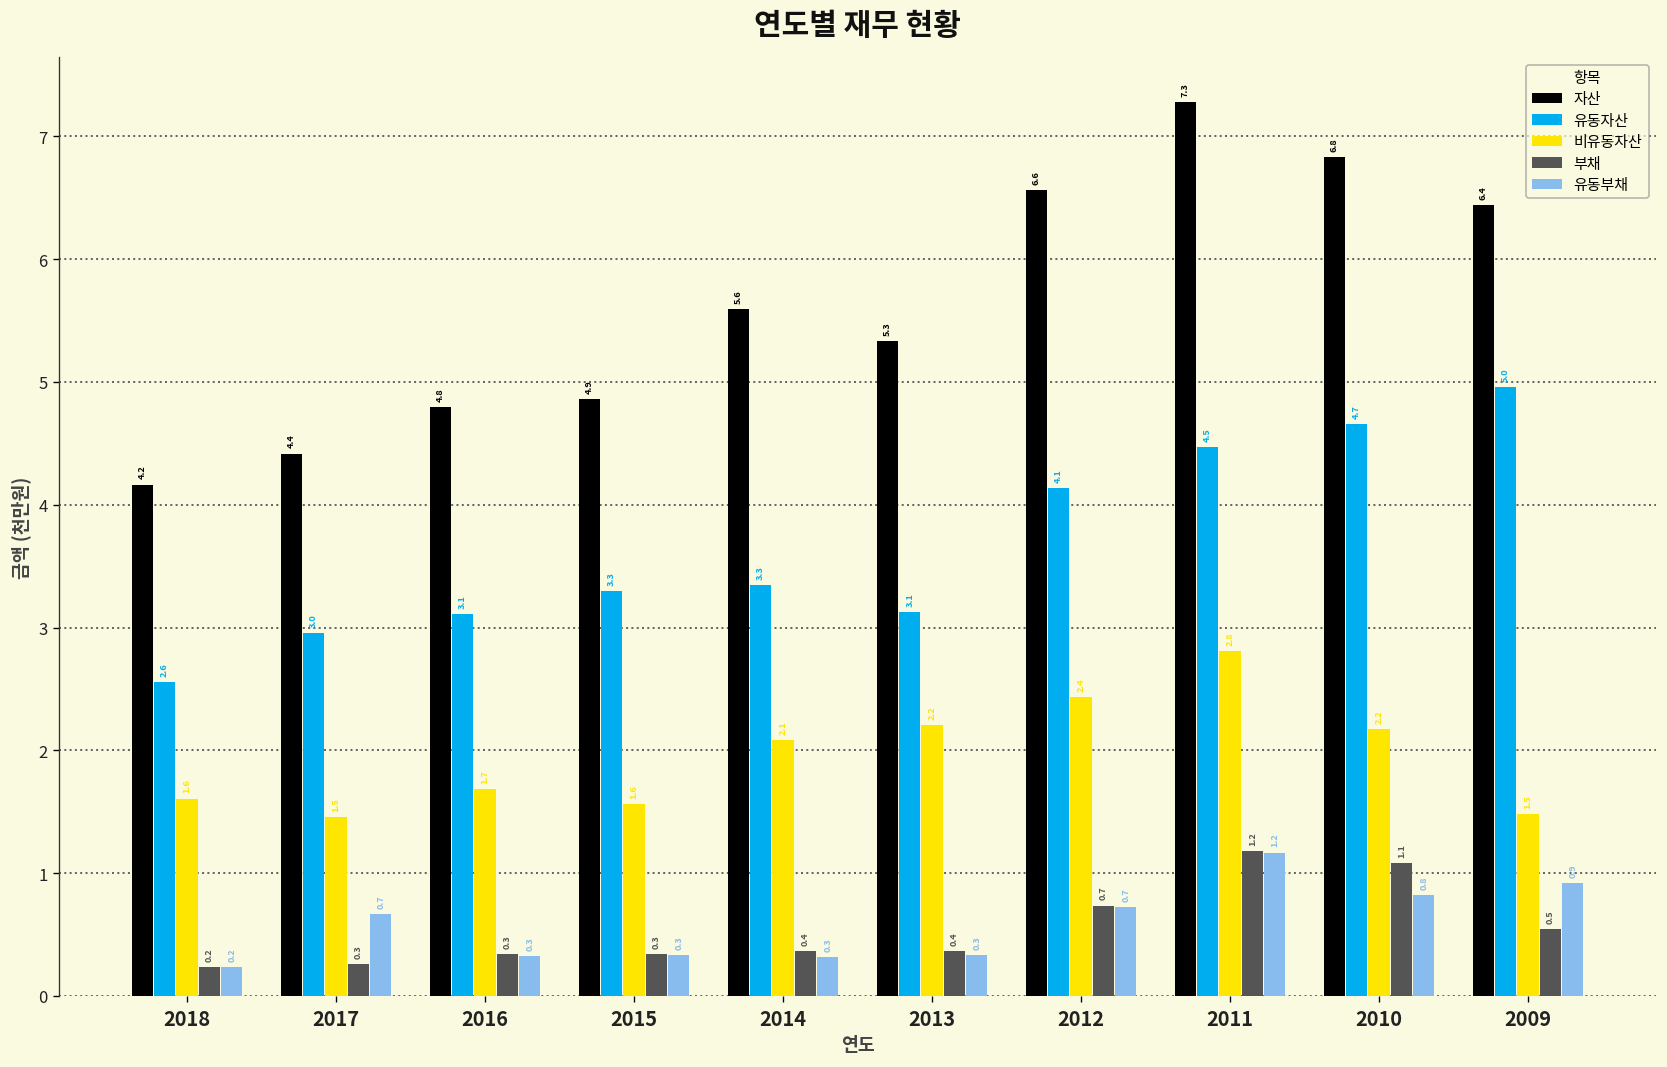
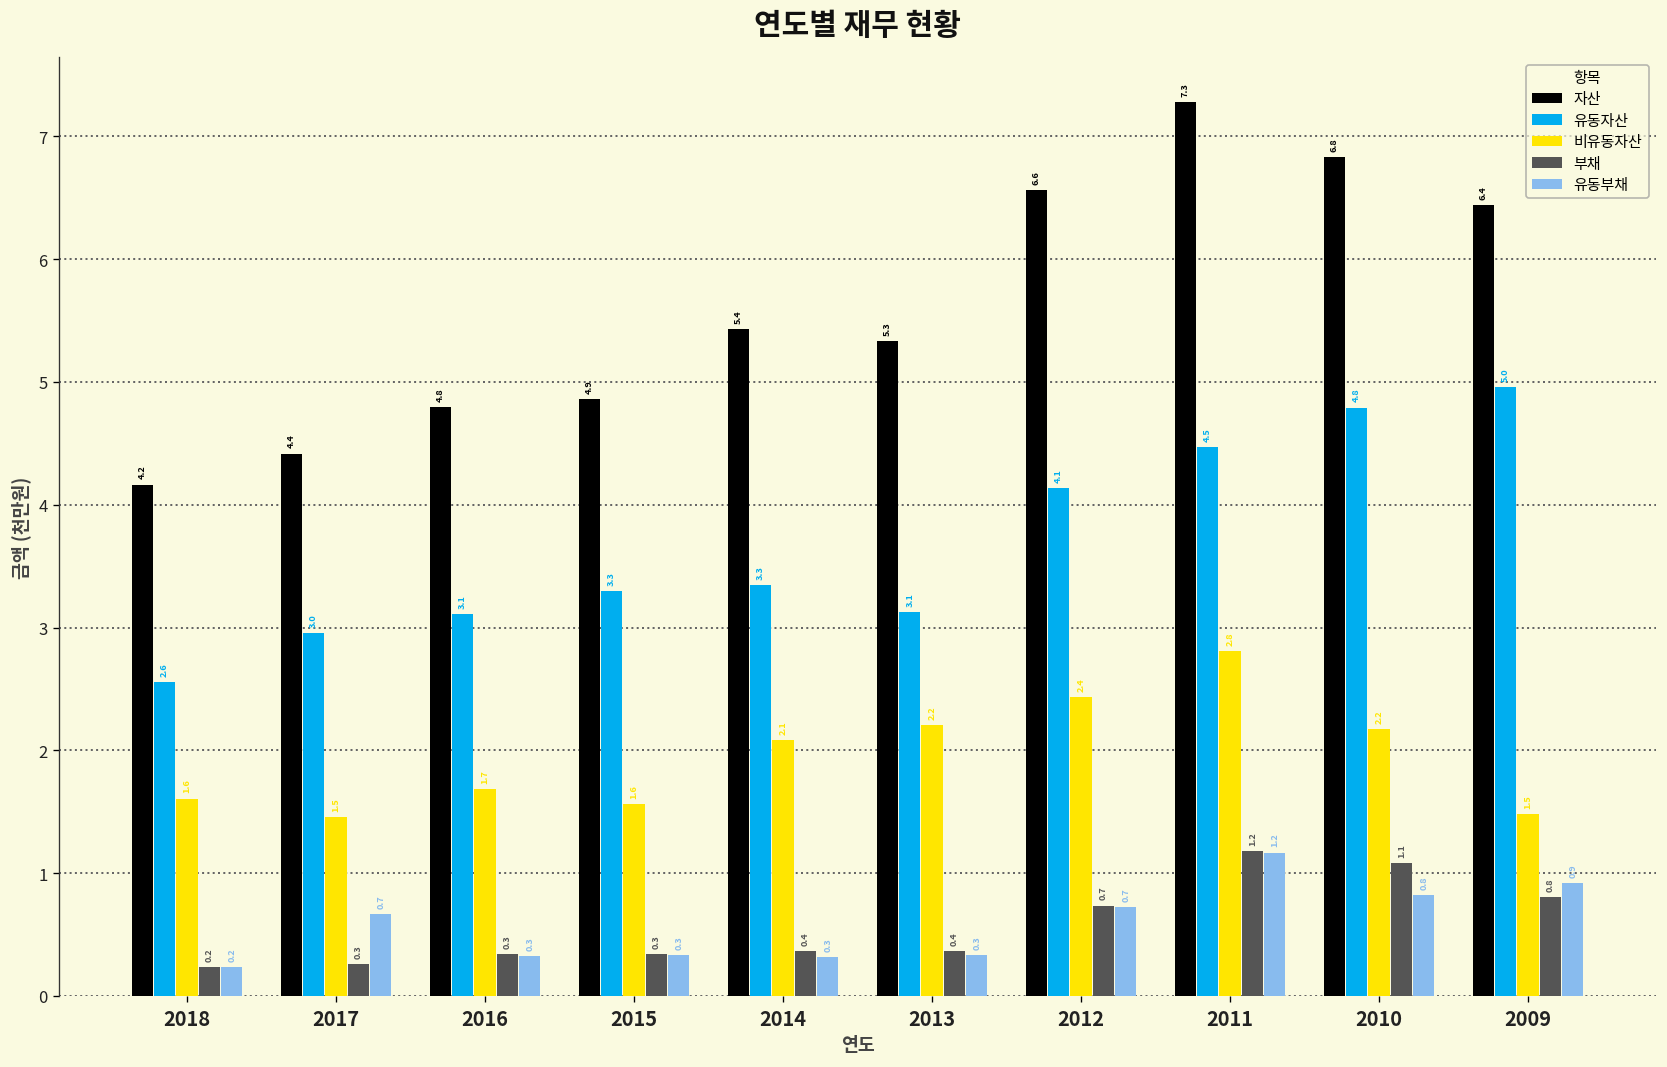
  {
    "자산": {
      "2018": 4.2,
      "2017": 4.4,
      "2016": 4.8,
      "2015": 4.9,
-     "2014": 5.6,
+     "2014": 5.4,
      "2013": 5.3,
      "2012": 6.6,
      "2011": 7.3,
      "2010": 6.8,
      "2009": 6.4
    },
    "유동자산": {
      "2018": 2.6,
      "2017": 3.0,
      "2016": 3.1,
      "2015": 3.3,
      "2014": 3.3,
      "2013": 3.1,
      "2012": 4.1,
      "2011": 4.5,
-     "2010": 4.7,
+     "2010": 4.8,
      "2009": 5.0
    },
    "비유동자산": {
      "2018": 1.6,
      "2017": 1.5,
      "2016": 1.7,
      "2015": 1.6,
      "2014": 2.1,
      "2013": 2.2,
      "2012": 2.4,
      "2011": 2.8,
      "2010": 2.2,
      "2009": 1.5
    },
    "부채": {
      "2018": 0.2,
      "2017": 0.3,
      "2016": 0.3,
      "2015": 0.3,
      "2014": 0.4,
      "2013": 0.4,
      "2012": 0.7,
      "2011": 1.2,
      "2010": 1.1,
-     "2009": 0.5
+     "2009": 0.8
    },
    "유동부채": {
      "2018": 0.2,
      "2017": 0.7,
      "2016": 0.3,
      "2015": 0.3,
      "2014": 0.3,
      "2013": 0.3,
      "2012": 0.7,
      "2011": 1.2,
      "2010": 0.8,
      "2009": 0.9
    }
  }
